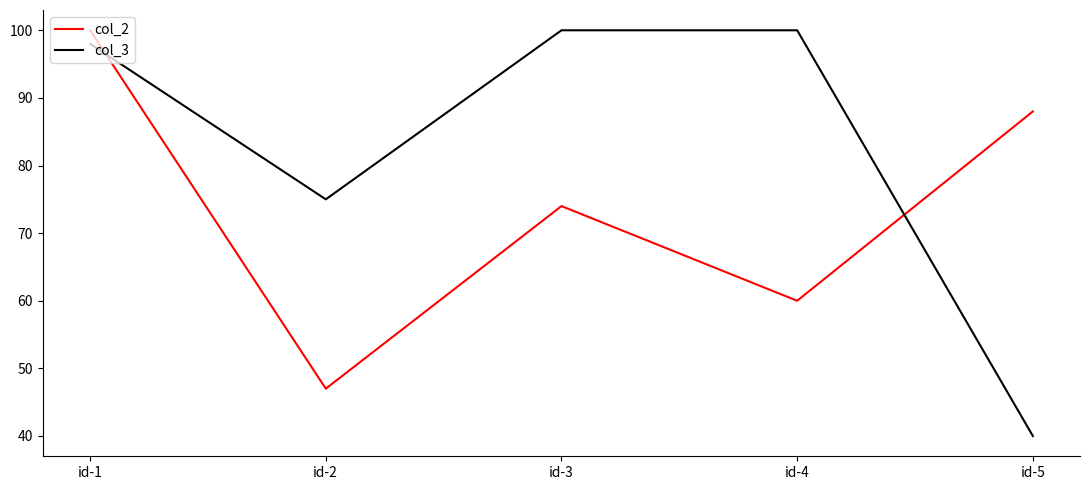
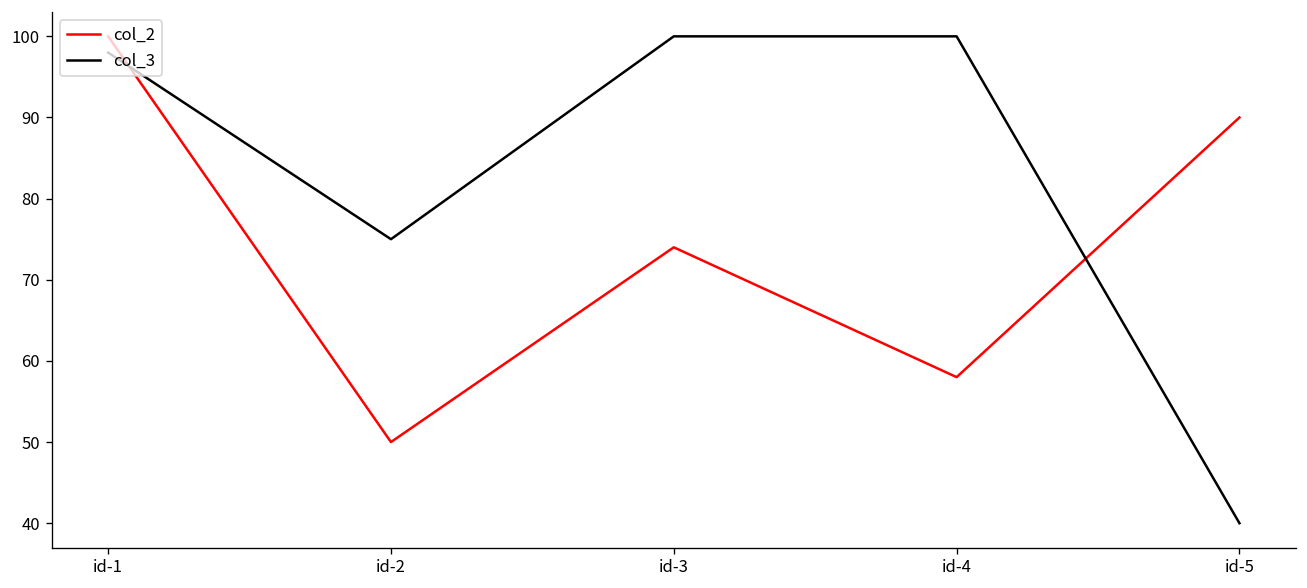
  {
    "col_2": {
-     "id-2": 47,
+     "id-2": 50,
      "id-3": 74,
-     "id-4": 60,
-     "id-5": 88
+     "id-4": 58,
+     "id-5": 90
    },
    "col_3": {
      "id-2": 75,
      "id-3": 100,
      "id-4": 100,
      "id-5": 40
    }
  }
